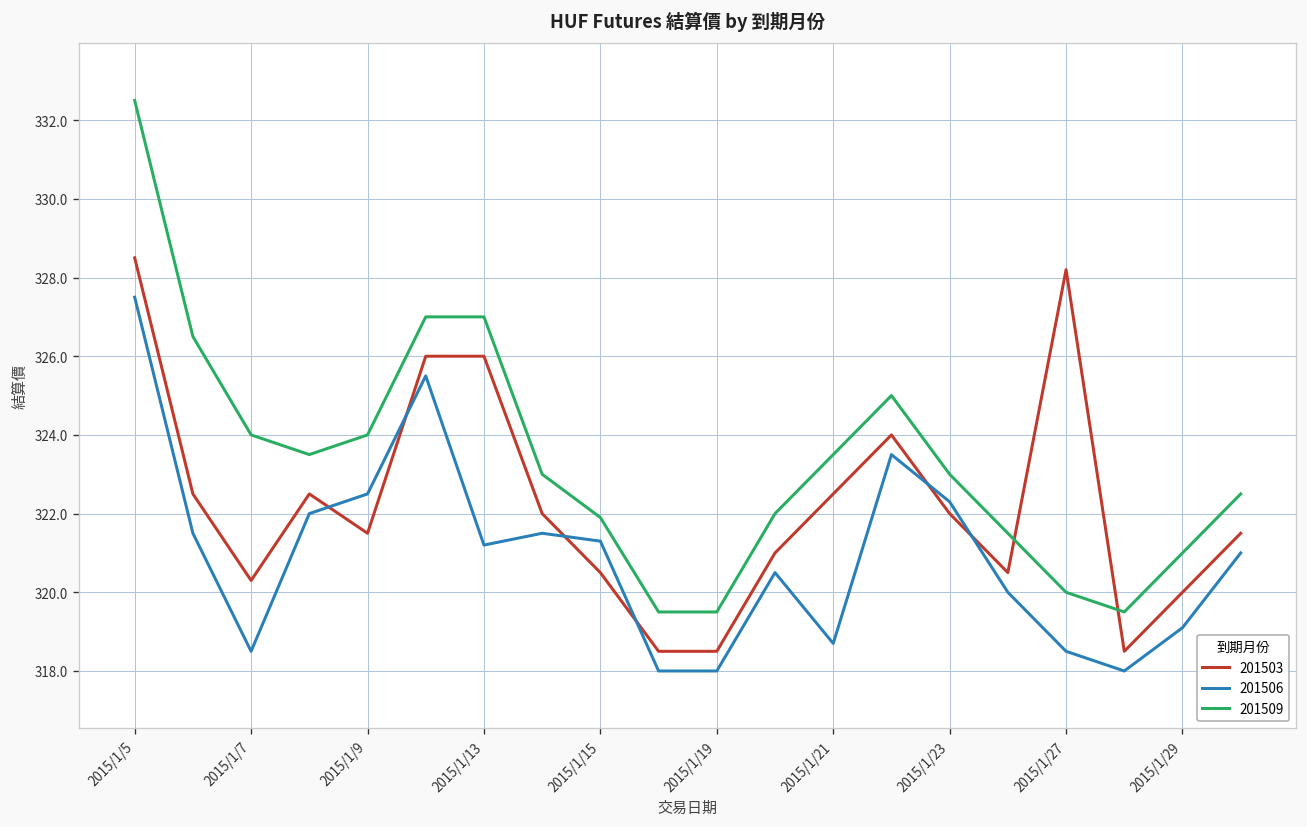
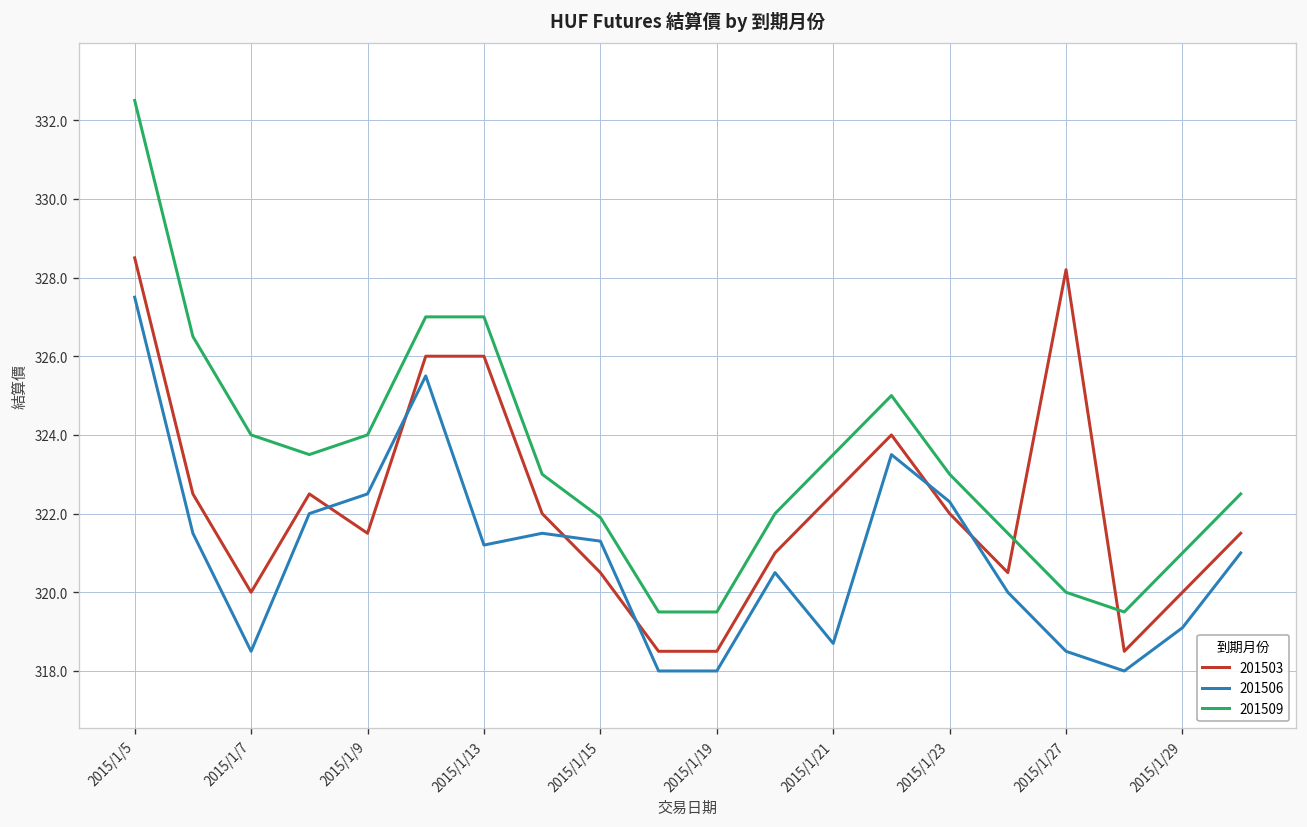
  {
    "201503": {
      "2015/1/5": 328.5,
-     "2015/1/7": 320.3,
+     "2015/1/7": 320.0,
      "2015/1/9": 321.5,
      "2015/1/13": 326.0,
      "2015/1/15": 320.5,
      "2015/1/19": 318.5,
      "2015/1/21": 322.5,
      "2015/1/23": 322.0,
      "2015/1/27": 328.2,
      "2015/1/29": 320.0
    },
    "201506": {
      "2015/1/5": 327.5,
      "2015/1/7": 318.5,
      "2015/1/9": 322.5,
      "2015/1/13": 321.2,
      "2015/1/15": 321.3,
      "2015/1/19": 318.0,
      "2015/1/21": 318.7,
      "2015/1/23": 322.3,
      "2015/1/27": 318.5,
      "2015/1/29": 319.1
    },
    "201509": {
      "2015/1/5": 332.5,
      "2015/1/7": 324.0,
      "2015/1/9": 324.0,
      "2015/1/13": 327.0,
      "2015/1/15": 321.9,
      "2015/1/19": 319.5,
      "2015/1/21": 323.5,
      "2015/1/23": 323.0,
      "2015/1/27": 320.0,
      "2015/1/29": 321.0
    }
  }
